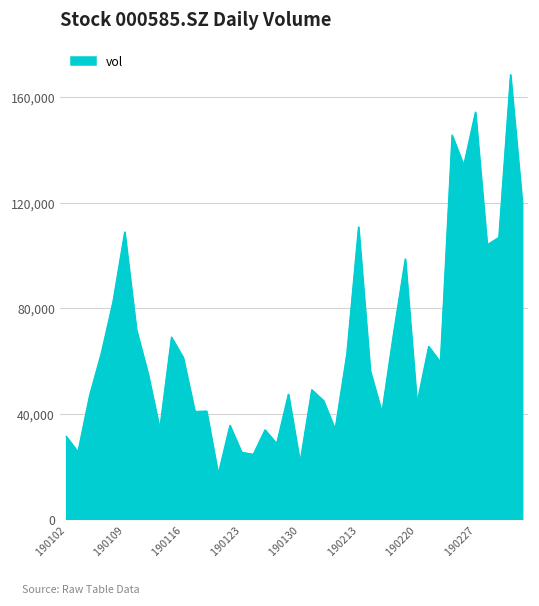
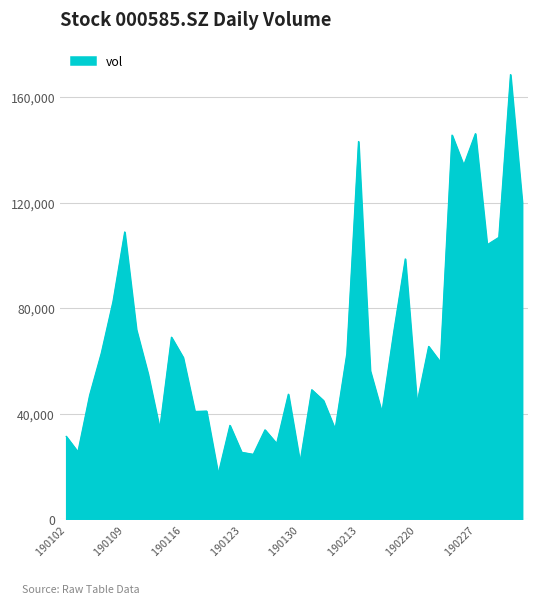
  {
    "190102": "31,000",
    "190109": "109,000",
    "190116": "61,000",
    "190123": "25,000",
    "190130": "22,000",
-   "190213": "111,000",
+   "190213": "143,000",
    "190220": "44,000",
-   "190227": "154,000"
+   "190227": "146,000"
  }
